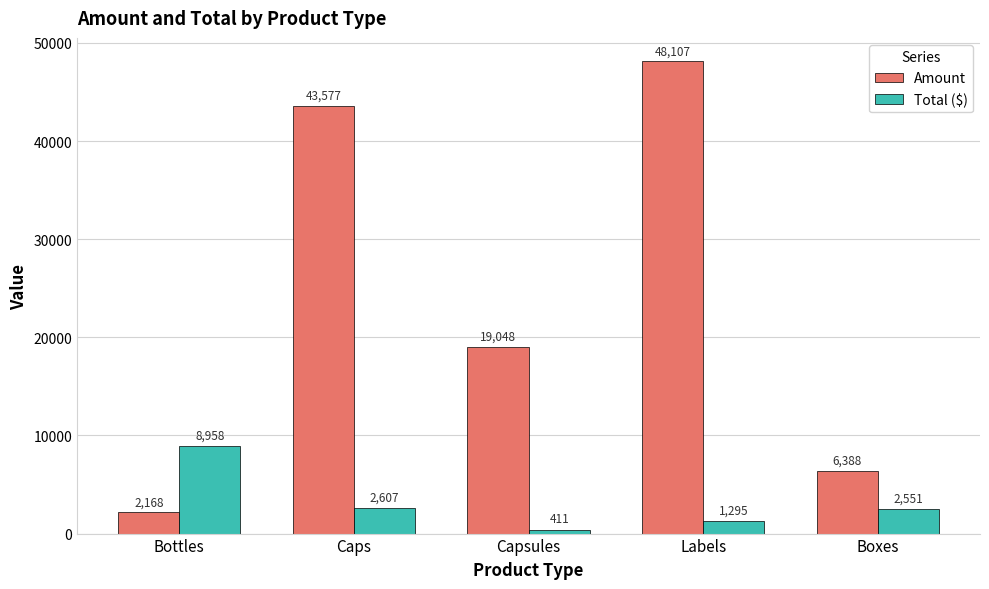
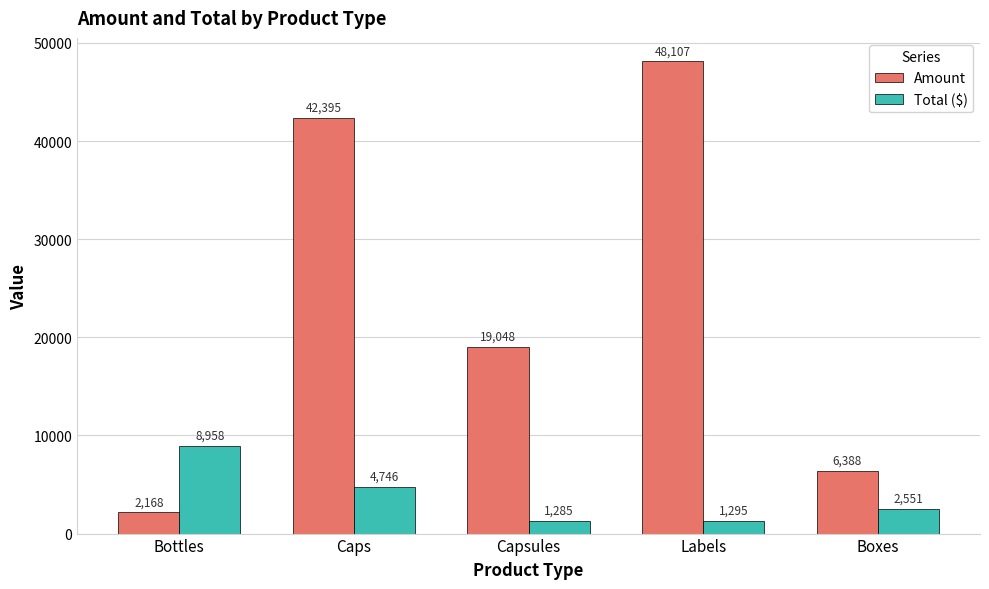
  {
    "Amount": {
      "Bottles": "2,168",
-     "Caps": "43,577",
+     "Caps": "42,395",
      "Capsules": "19,048",
      "Labels": "48,107",
      "Boxes": "6,388"
    },
    "Total ($)": {
      "Bottles": "8,958",
-     "Caps": "2,607",
-     "Capsules": "411",
+     "Caps": "4,746",
+     "Capsules": "1,285",
      "Labels": "1,295",
      "Boxes": "2,551"
    }
  }
